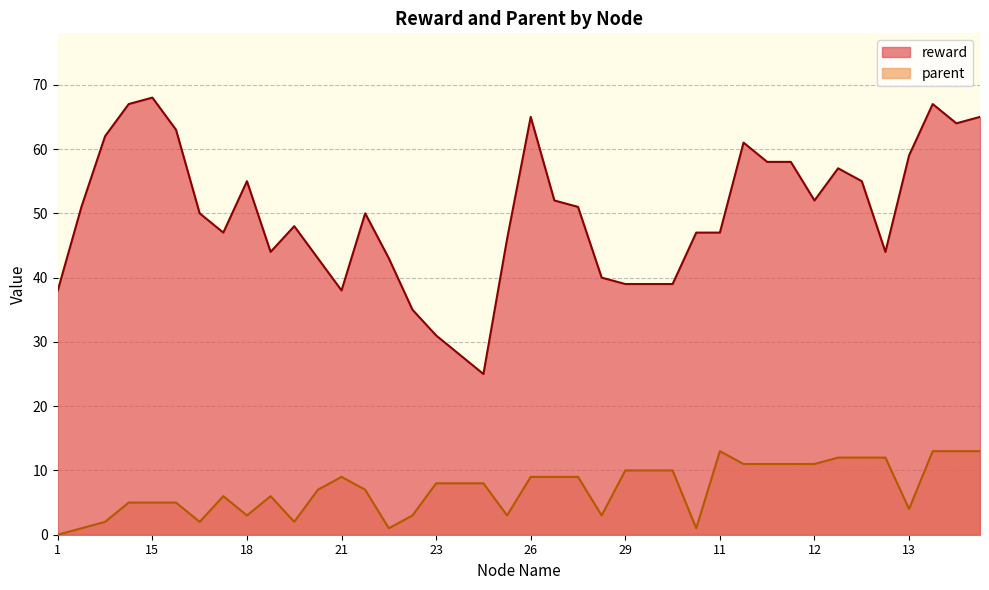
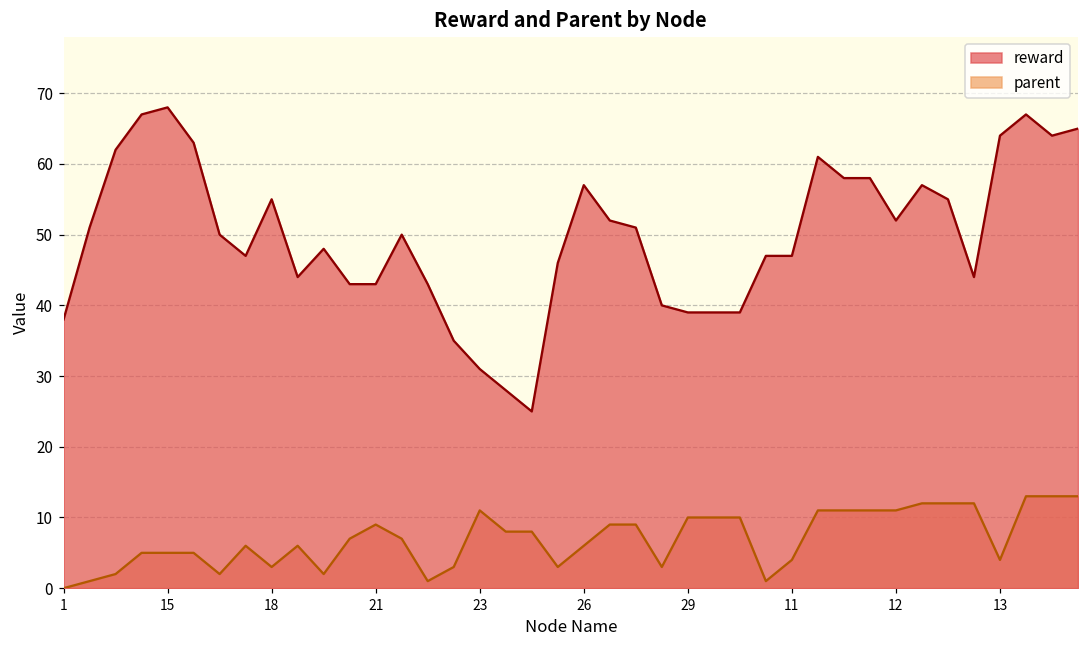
  {
    "parent": {
      "1": 0,
      "15": 5,
      "18": 3,
      "21": 9,
-     "23": 8,
-     "26": 9,
+     "23": 11,
+     "26": 6,
      "29": 10,
-     "11": 13,
+     "11": 4,
      "12": 11,
      "13": 4
    },
    "reward": {
      "1": 38,
      "15": 68,
      "18": 55,
-     "21": 38,
+     "21": 43,
      "23": 31,
-     "26": 65,
+     "26": 57,
      "29": 39,
      "11": 47,
      "12": 52,
-     "13": 59
+     "13": 64
    }
  }
